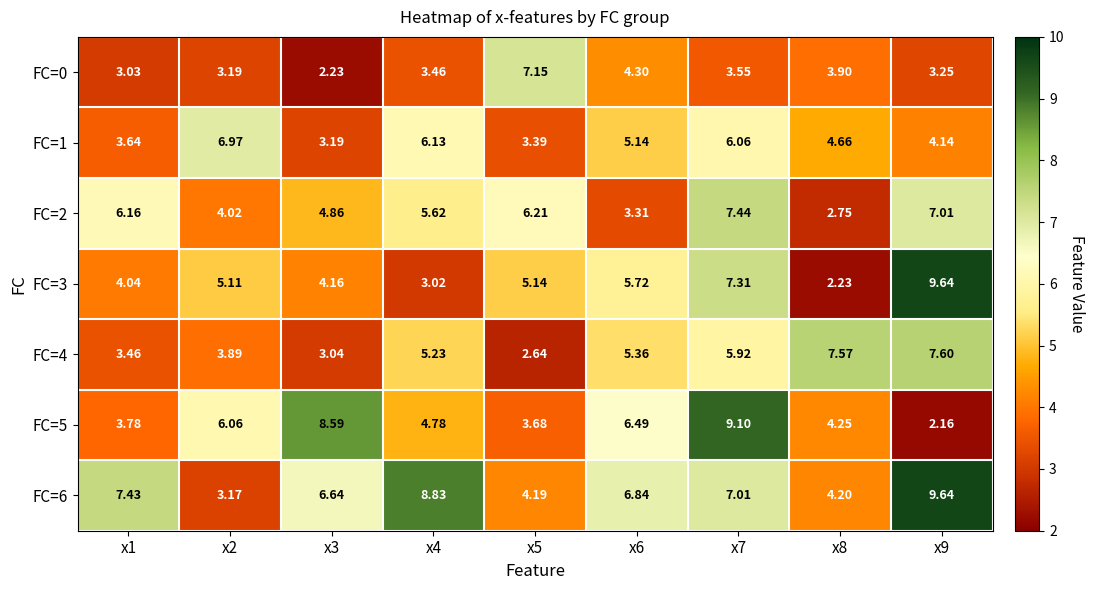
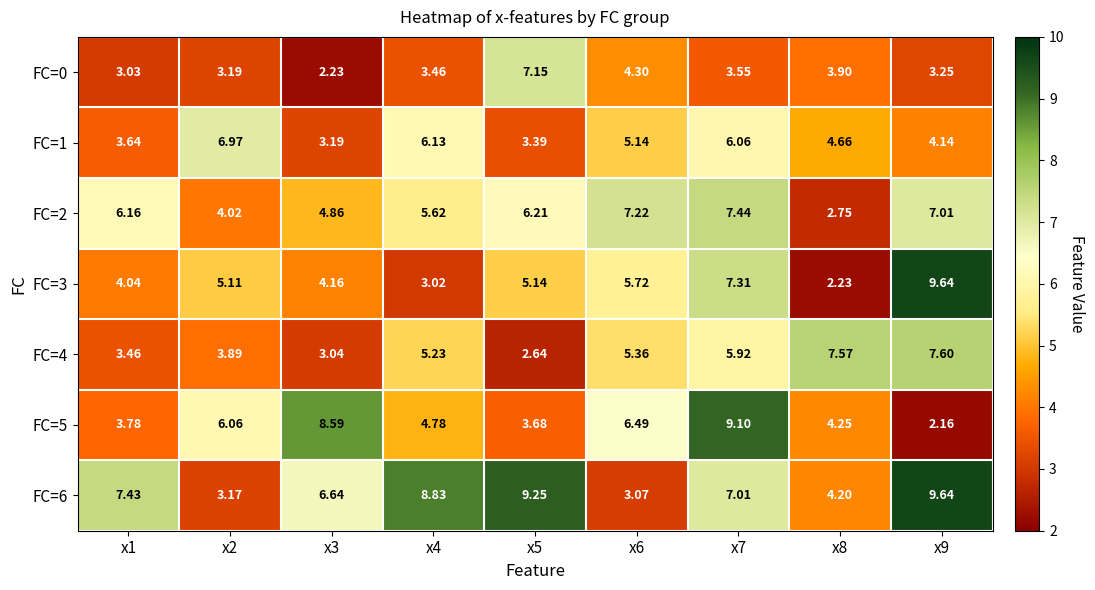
  {
    "FC=0": {
      "x1": 3.03,
      "x2": 3.19,
      "x3": 2.23,
      "x4": 3.46,
      "x5": 7.15,
      "x6": 4.30,
      "x7": 3.55,
      "x8": 3.90,
      "x9": 3.25
    },
    "FC=1": {
      "x1": 3.64,
      "x2": 6.97,
      "x3": 3.19,
      "x4": 6.13,
      "x5": 3.39,
      "x6": 5.14,
      "x7": 6.06,
      "x8": 4.66,
      "x9": 4.14
    },
    "FC=2": {
      "x1": 6.16,
      "x2": 4.02,
      "x3": 4.86,
      "x4": 5.62,
      "x5": 6.21,
-     "x6": 3.31,
+     "x6": 7.22,
      "x7": 7.44,
      "x8": 2.75,
      "x9": 7.01
    },
    "FC=3": {
      "x1": 4.04,
      "x2": 5.11,
      "x3": 4.16,
      "x4": 3.02,
      "x5": 5.14,
      "x6": 5.72,
      "x7": 7.31,
      "x8": 2.23,
      "x9": 9.64
    },
    "FC=4": {
      "x1": 3.46,
      "x2": 3.89,
      "x3": 3.04,
      "x4": 5.23,
      "x5": 2.64,
      "x6": 5.36,
      "x7": 5.92,
      "x8": 7.57,
      "x9": 7.60
    },
    "FC=5": {
      "x1": 3.78,
      "x2": 6.06,
      "x3": 8.59,
      "x4": 4.78,
      "x5": 3.68,
      "x6": 6.49,
      "x7": 9.10,
      "x8": 4.25,
      "x9": 2.16
    },
    "FC=6": {
      "x1": 7.43,
      "x2": 3.17,
      "x3": 6.64,
      "x4": 8.83,
-     "x5": 4.19,
-     "x6": 6.84,
+     "x5": 9.25,
+     "x6": 3.07,
      "x7": 7.01,
      "x8": 4.20,
      "x9": 9.64
    }
  }
